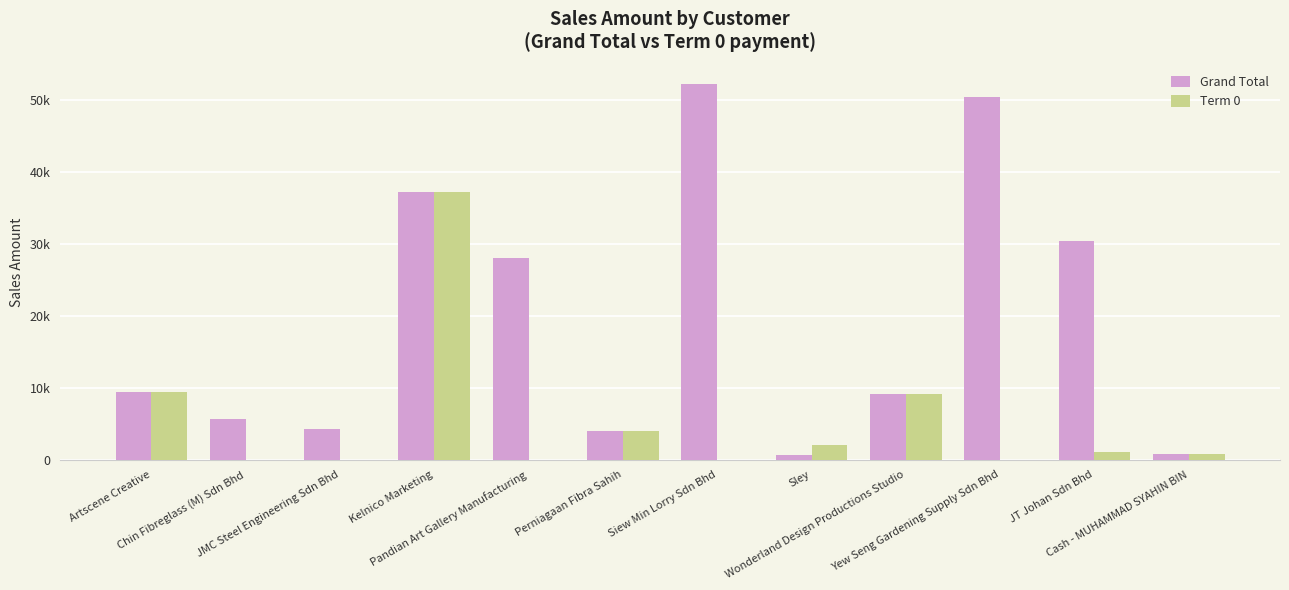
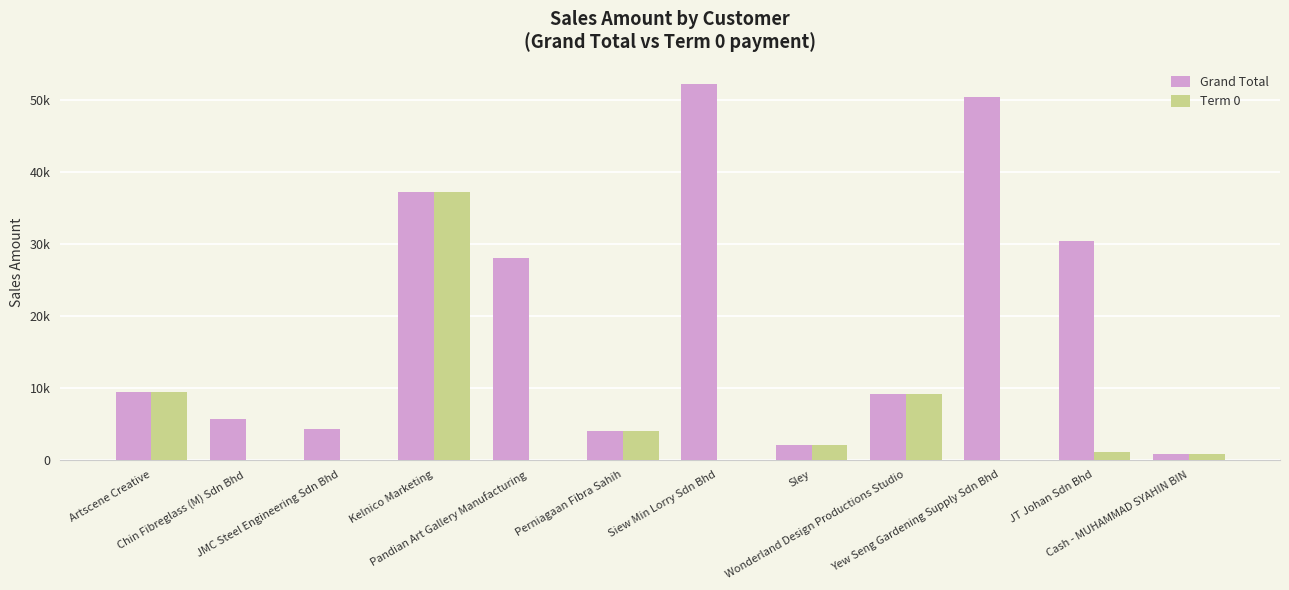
  {
    "Grand Total": {
      "Artscene Creative": 9000,
      "Chin Fibreglass (M) Sdn Bhd": 6000,
      "JMC Steel Engineering Sdn Bhd": 4000,
      "Kelnico Marketing": 37000,
      "Pandian Art Gallery Manufacturing": 28000,
      "Perniagaan Fibra Sahih": 4000,
      "Siew Min Lorry Sdn Bhd": 52000,
-     "Sley": 1000,
+     "Sley": 2000,
      "Wonderland Design Productions Studio": 9000,
      "Yew Seng Gardening Supply Sdn Bhd": 50000,
      "JT Johan Sdn Bhd": 30000,
      "Cash - MUHAMMAD SYAHIN BIN": 1000
    },
    "Term 0": {
      "Artscene Creative": 9000,
      "Chin Fibreglass (M) Sdn Bhd": 0,
      "JMC Steel Engineering Sdn Bhd": 0,
      "Kelnico Marketing": 37000,
      "Pandian Art Gallery Manufacturing": 0,
      "Perniagaan Fibra Sahih": 4000,
      "Siew Min Lorry Sdn Bhd": 0,
      "Sley": 2000,
      "Wonderland Design Productions Studio": 9000,
      "Yew Seng Gardening Supply Sdn Bhd": 0,
      "JT Johan Sdn Bhd": 1000,
      "Cash - MUHAMMAD SYAHIN BIN": 1000
    }
  }
